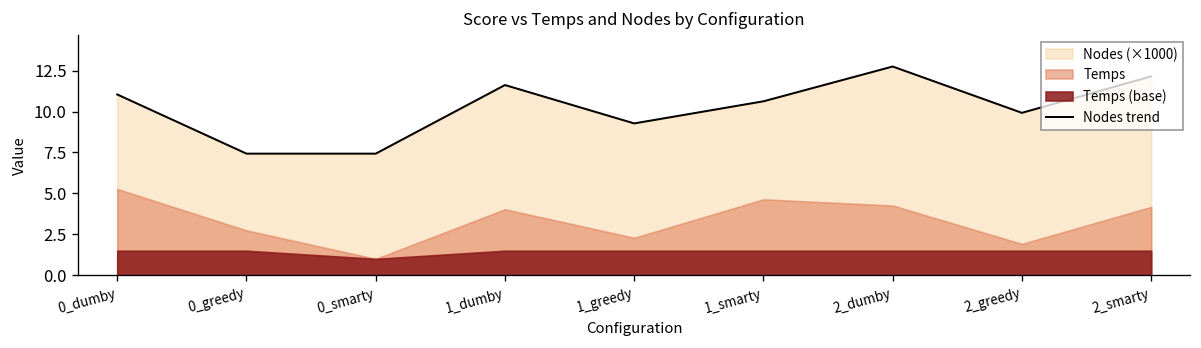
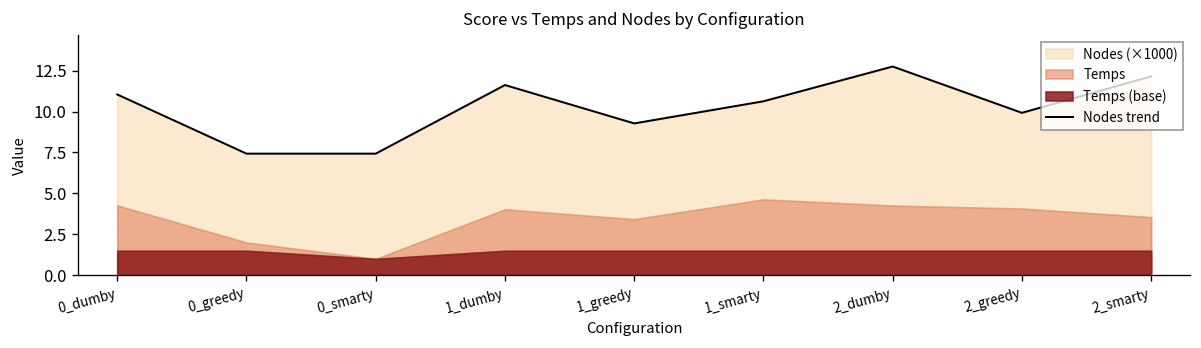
  {
    "Nodes (×1000)": {
      "0_dumby": 11.0,
      "0_greedy": 7.4,
      "0_smarty": 7.4,
      "1_dumby": 11.6,
      "1_greedy": 9.3,
      "1_smarty": 10.6,
      "2_dumby": 12.7,
      "2_greedy": 9.9
    },
    "Temps": {
-     "0_dumby": 5.3,
-     "0_greedy": 2.7,
+     "0_dumby": 4.3,
+     "0_greedy": 2.0,
      "1_dumby": 4.0,
-     "1_greedy": 2.3,
+     "1_greedy": 3.4,
      "1_smarty": 4.6,
      "2_dumby": 4.3,
-     "2_greedy": 1.9,
-     "2_smarty": 4.2
+     "2_greedy": 4.1,
+     "2_smarty": 3.6
    },
    "Temps (base)": {
      "0_dumby": 1.5,
      "0_greedy": 1.5,
      "1_dumby": 1.5,
      "1_greedy": 1.5,
      "1_smarty": 1.5,
      "2_dumby": 1.5,
      "2_greedy": 1.5,
      "2_smarty": 1.5
    }
  }
